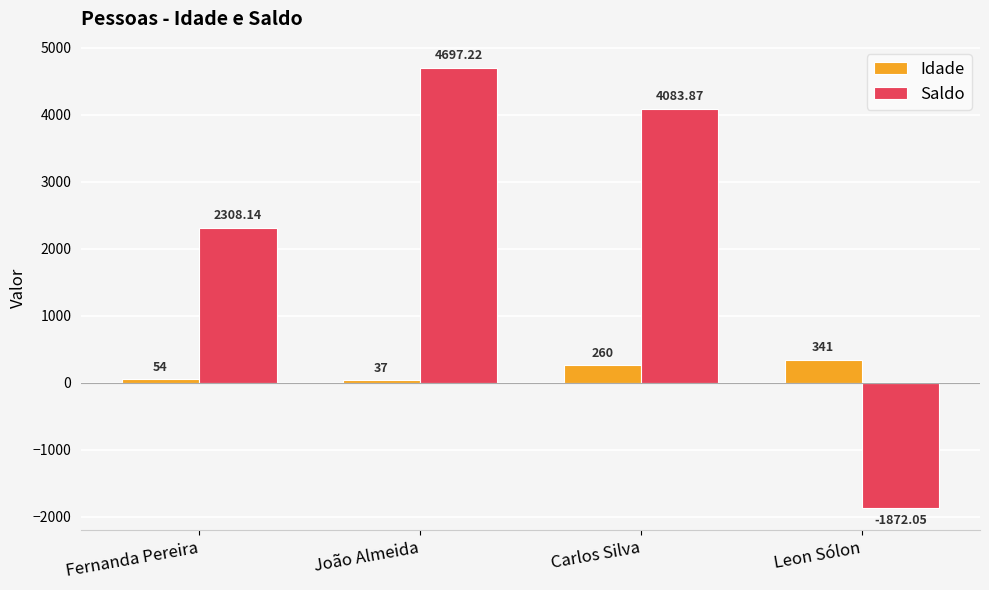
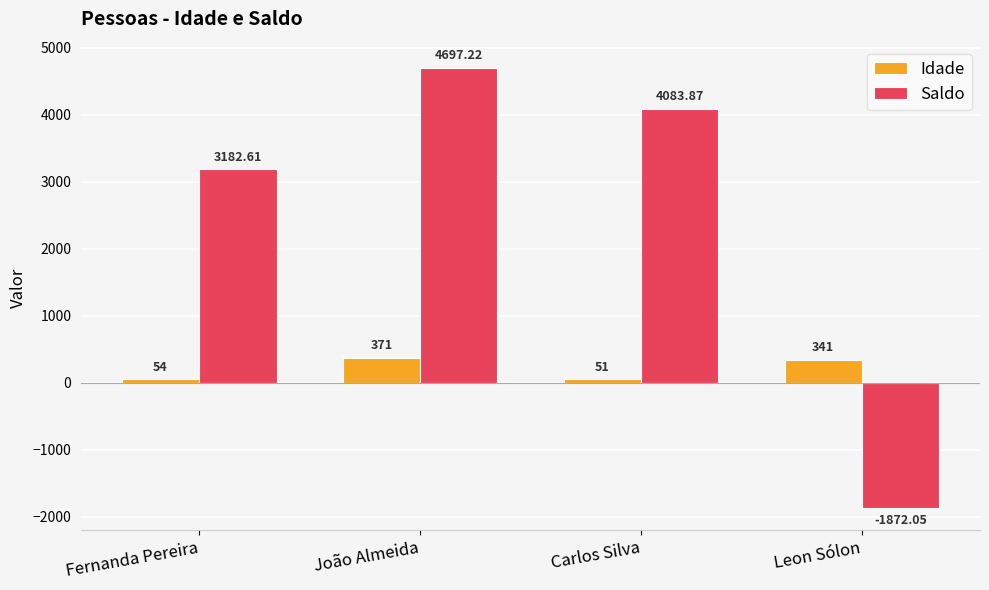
  {
    "Idade": {
      "Fernanda Pereira": 54,
-     "João Almeida": 37,
-     "Carlos Silva": 260,
+     "João Almeida": 371,
+     "Carlos Silva": 51,
      "Leon Sólon": 341
    },
    "Saldo": {
-     "Fernanda Pereira": 2308.14,
+     "Fernanda Pereira": 3182.61,
      "João Almeida": 4697.22,
      "Carlos Silva": 4083.87,
      "Leon Sólon": -1872.05
    }
  }
